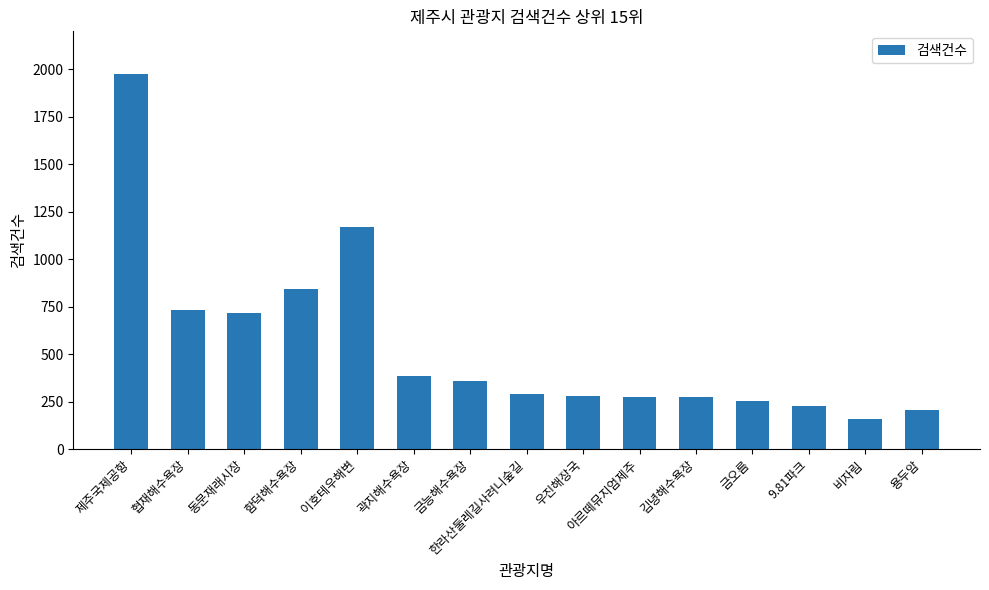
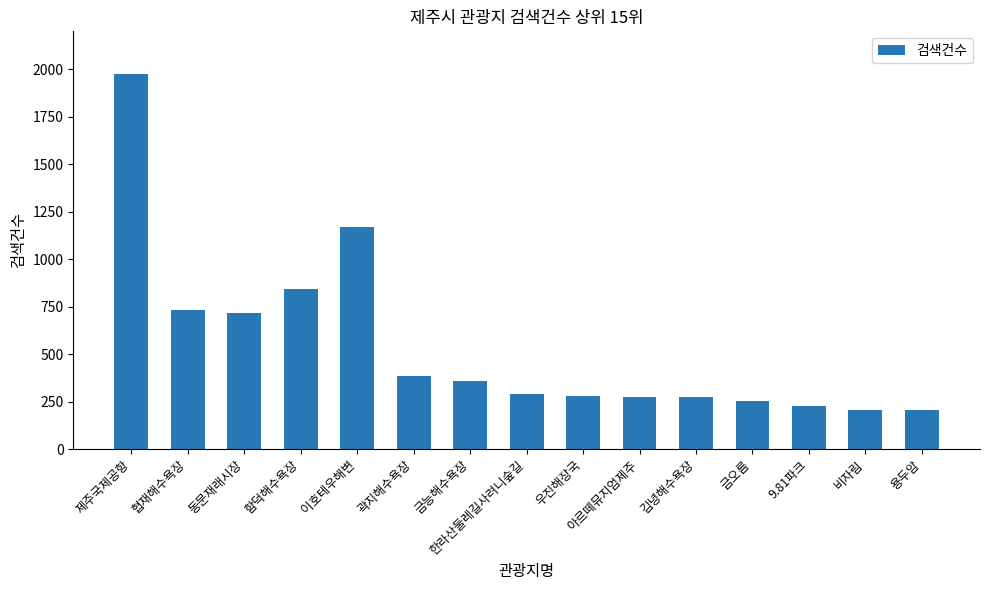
  {
    "제주국제공항": 1970,
    "협재해수욕장": 730,
    "동문재래시장": 720,
    "함덕해수욕장": 840,
    "이호테우해변": 1170,
    "곽지해수욕장": 390,
    "금능해수욕장": 360,
    "한라산둘레길사려니숲길": 290,
    "우진해장국": 280,
    "아르떼뮤지엄제주": 270,
    "김녕해수욕장": 270,
    "금오름": 250,
    "9.81파크": 230,
-   "비자림": 160,
+   "비자림": 210,
    "용두암": 210
  }
